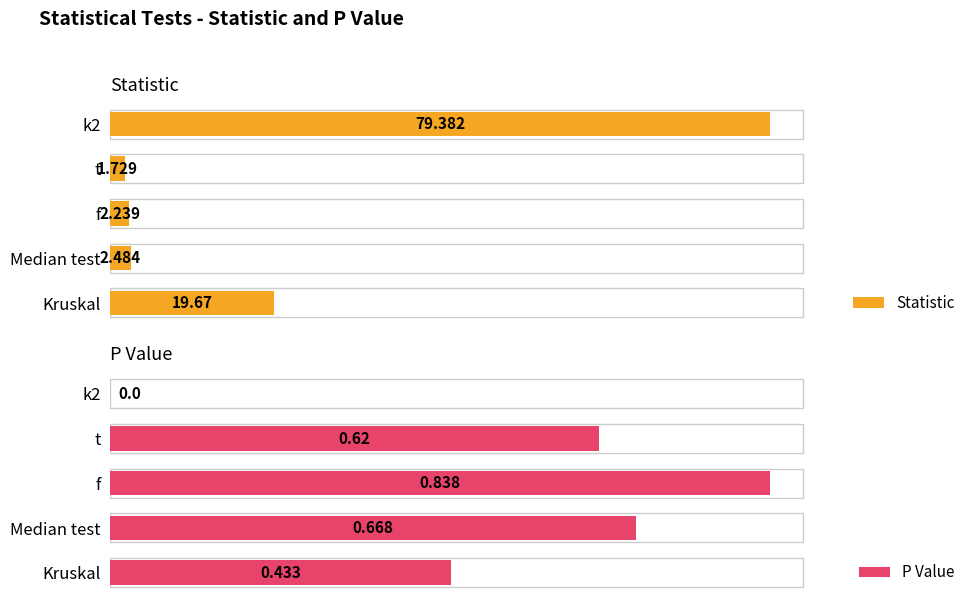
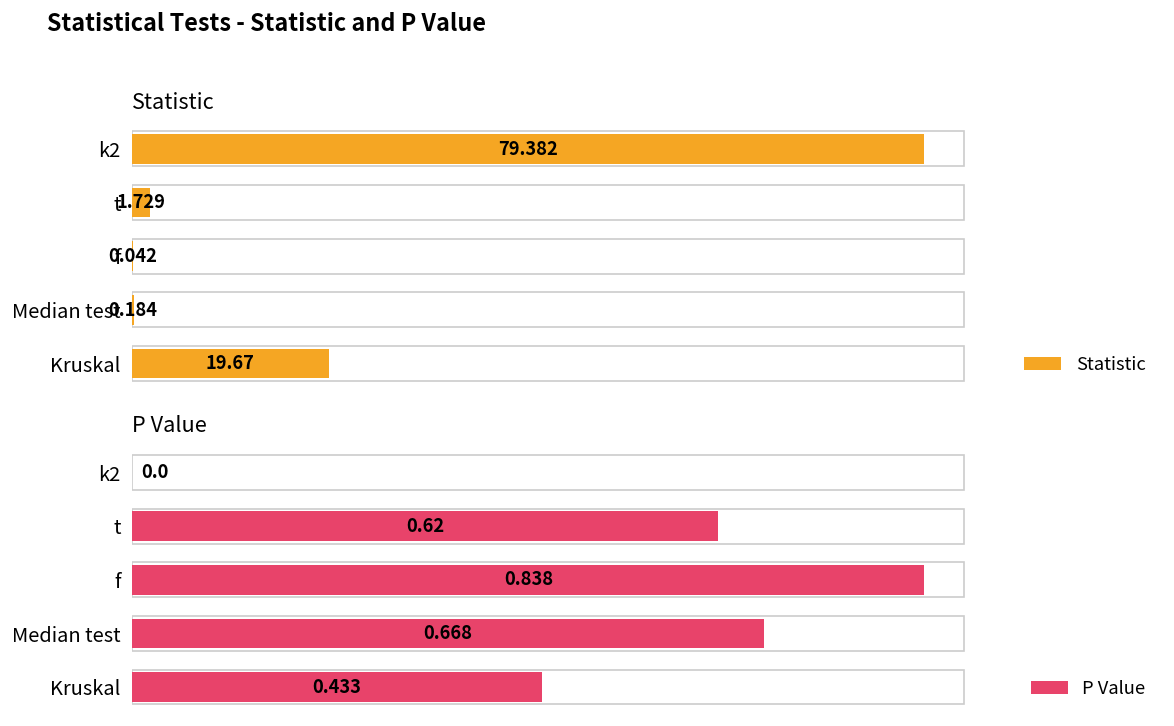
  {
    "Statistic": {
      "k2": 79.382,
      "t": 1.729,
-     "f": 2.239,
-     "Median test": 2.484,
+     "f": 0.042,
+     "Median test": 0.184,
      "Kruskal": 19.67
    },
    "P Value": {
      "k2": 0.0,
      "t": 0.62,
      "f": 0.838,
      "Median test": 0.668,
      "Kruskal": 0.433
    }
  }
